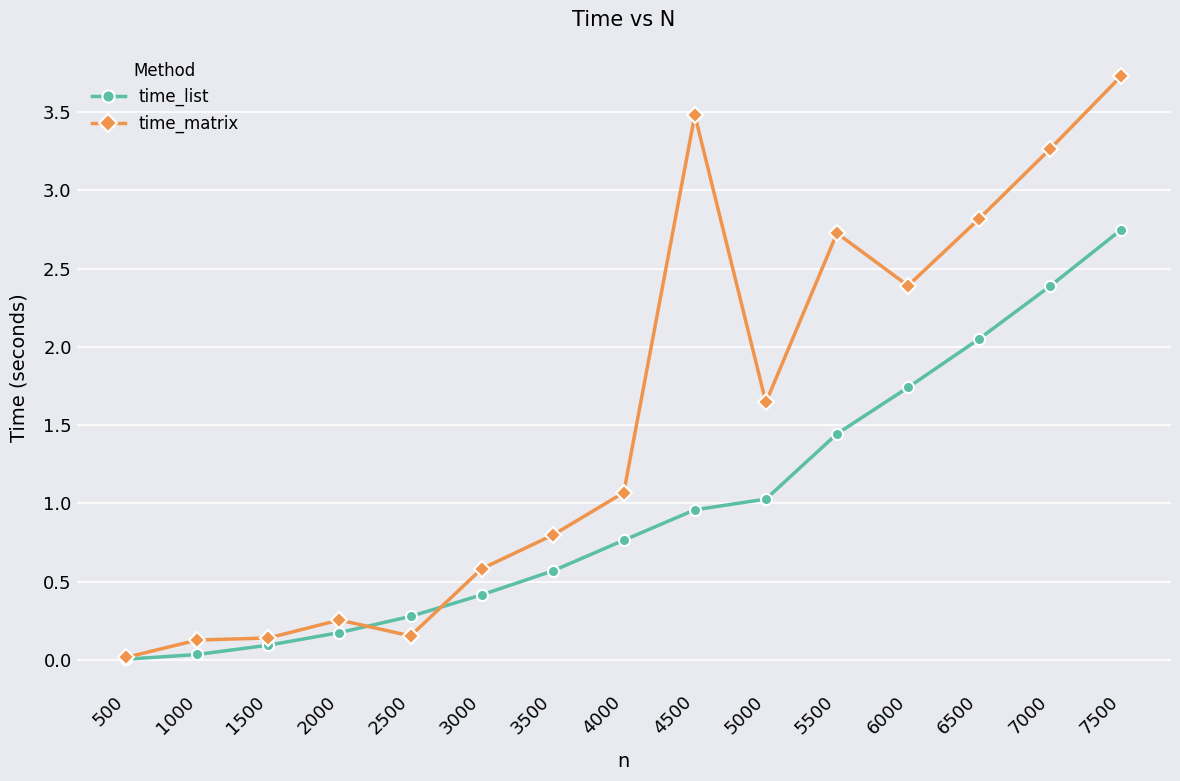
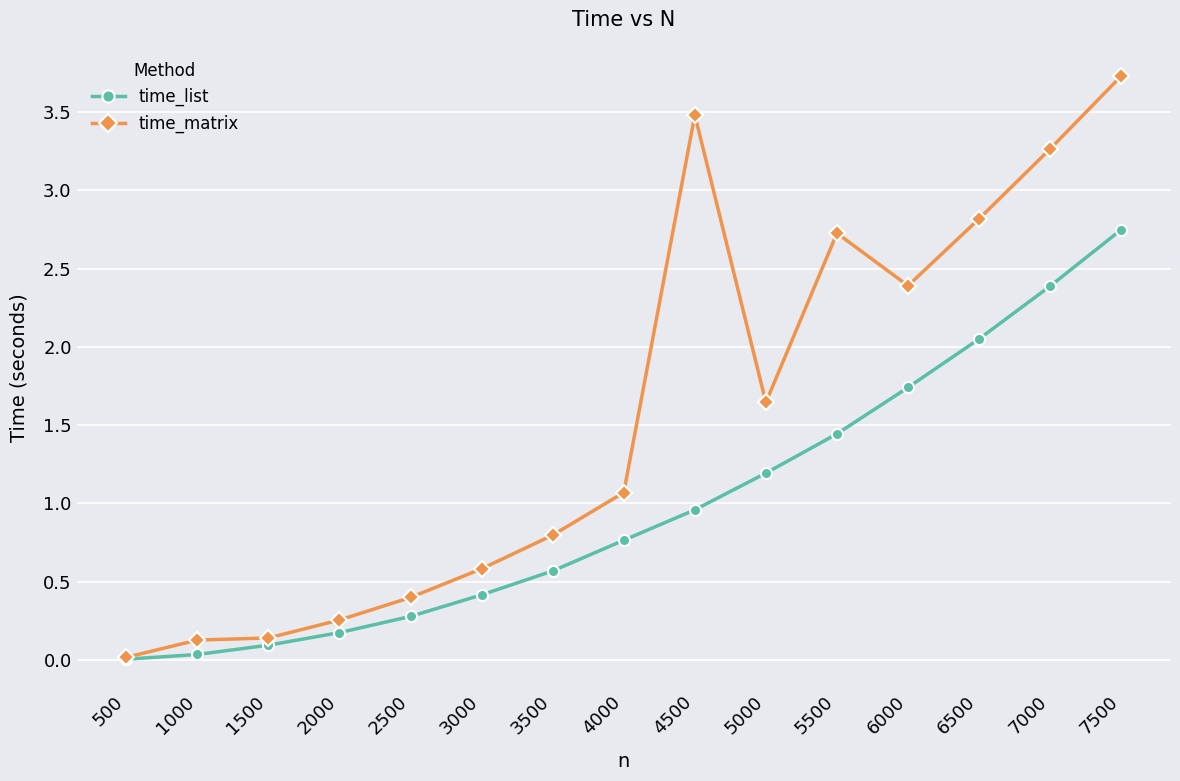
  {
    "time_list": {
      "1000": 0.03,
      "1500": 0.09,
      "2000": 0.17,
      "2500": 0.28,
      "3000": 0.42,
      "3500": 0.57,
      "4000": 0.76,
      "4500": 0.96,
-     "5000": 1.03,
+     "5000": 1.19,
      "5500": 1.44,
      "6000": 1.74,
      "6500": 2.05,
      "7000": 2.39,
      "7500": 2.75
    },
    "time_matrix": {
      "1000": 0.13,
      "1500": 0.14,
      "2000": 0.25,
-     "2500": 0.15,
+     "2500": 0.40,
      "3000": 0.58,
      "3500": 0.80,
      "4000": 1.07,
      "4500": 3.48,
      "5000": 1.64,
      "5500": 2.73,
      "6000": 2.39,
      "6500": 2.82,
      "7000": 3.26,
      "7500": 3.73
    }
  }
